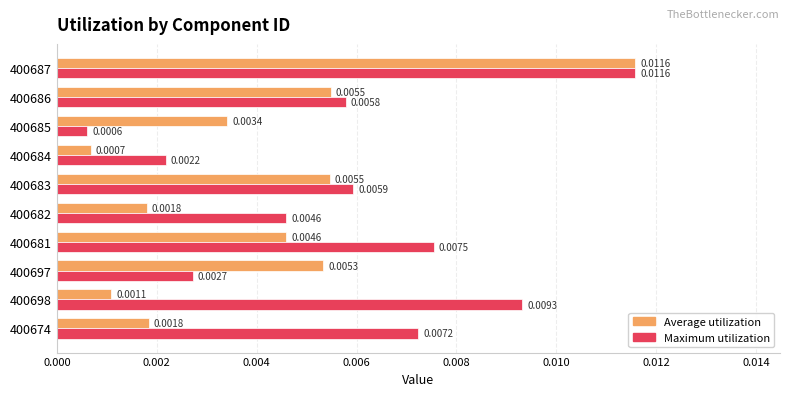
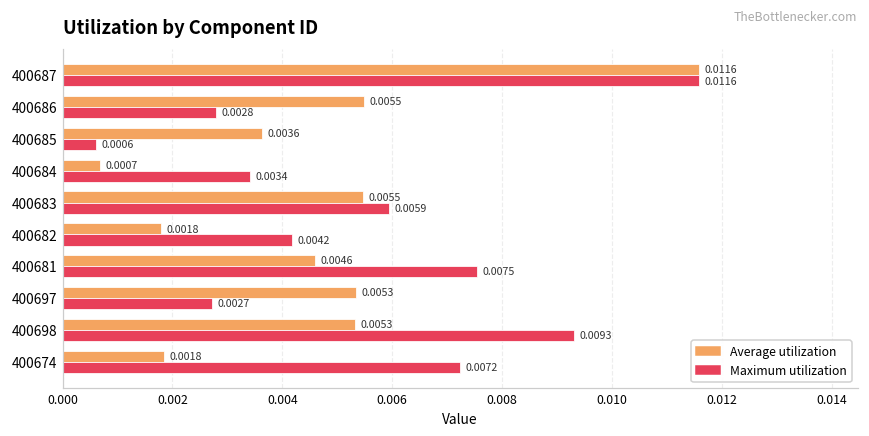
  {
    "Average utilization": {
      "400687": 0.0116,
      "400686": 0.0055,
-     "400685": 0.0034,
+     "400685": 0.0036,
      "400684": 0.0007,
      "400683": 0.0055,
      "400682": 0.0018,
      "400681": 0.0046,
      "400697": 0.0053,
-     "400698": 0.0011,
+     "400698": 0.0053,
      "400674": 0.0018
    },
    "Maximum utilization": {
      "400687": 0.0116,
-     "400686": 0.0058,
+     "400686": 0.0028,
      "400685": 0.0006,
-     "400684": 0.0022,
+     "400684": 0.0034,
      "400683": 0.0059,
-     "400682": 0.0046,
+     "400682": 0.0042,
      "400681": 0.0075,
      "400697": 0.0027,
      "400698": 0.0093,
      "400674": 0.0072
    }
  }
